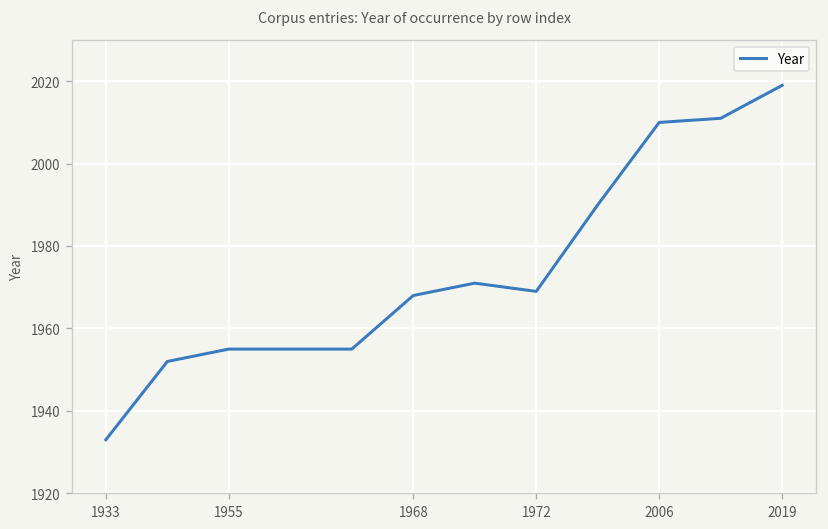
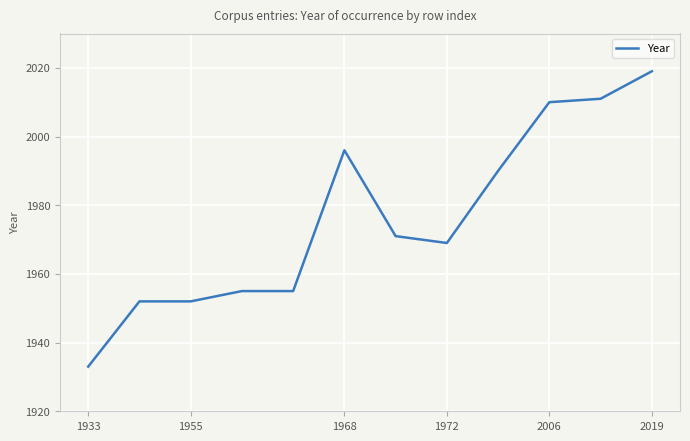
  {
    "1933": 1933,
-   "1955": 1955,
-   "1968": 1968,
+   "1955": 1952,
+   "1968": 1996,
    "1972": 1969,
    "2006": 2010,
    "2019": 2019
  }
